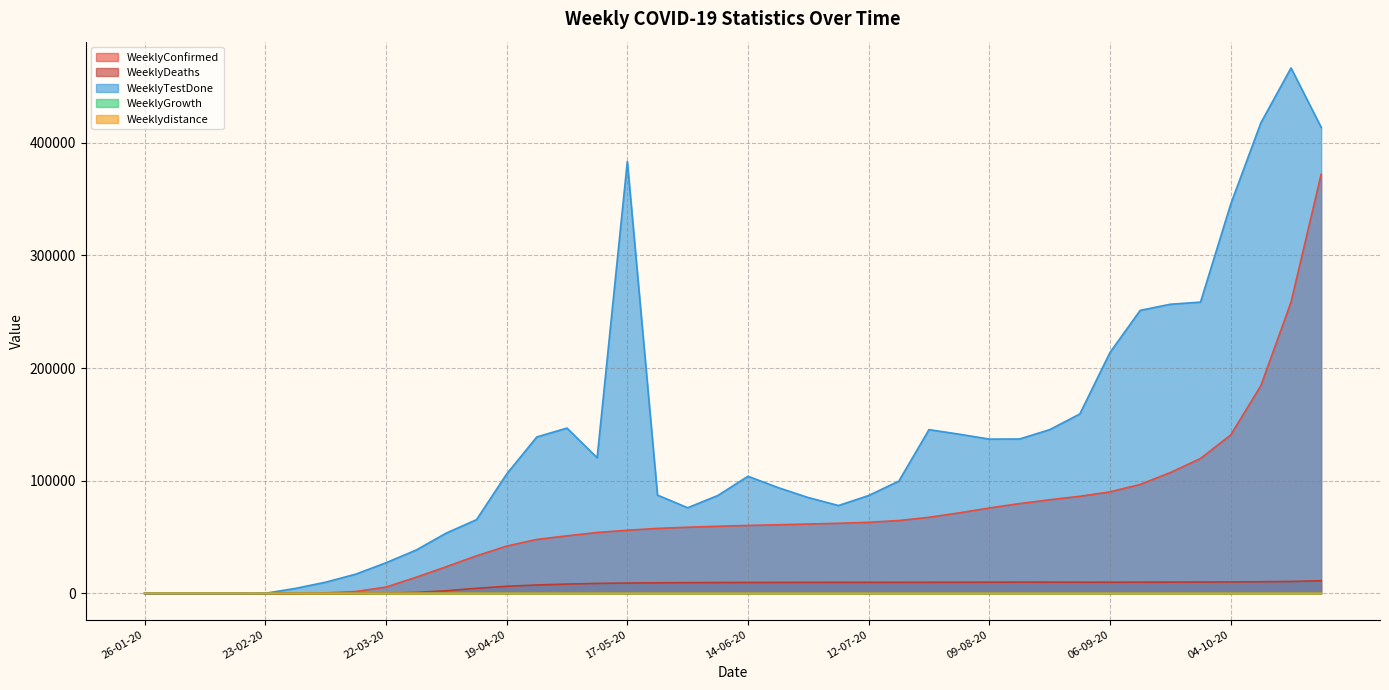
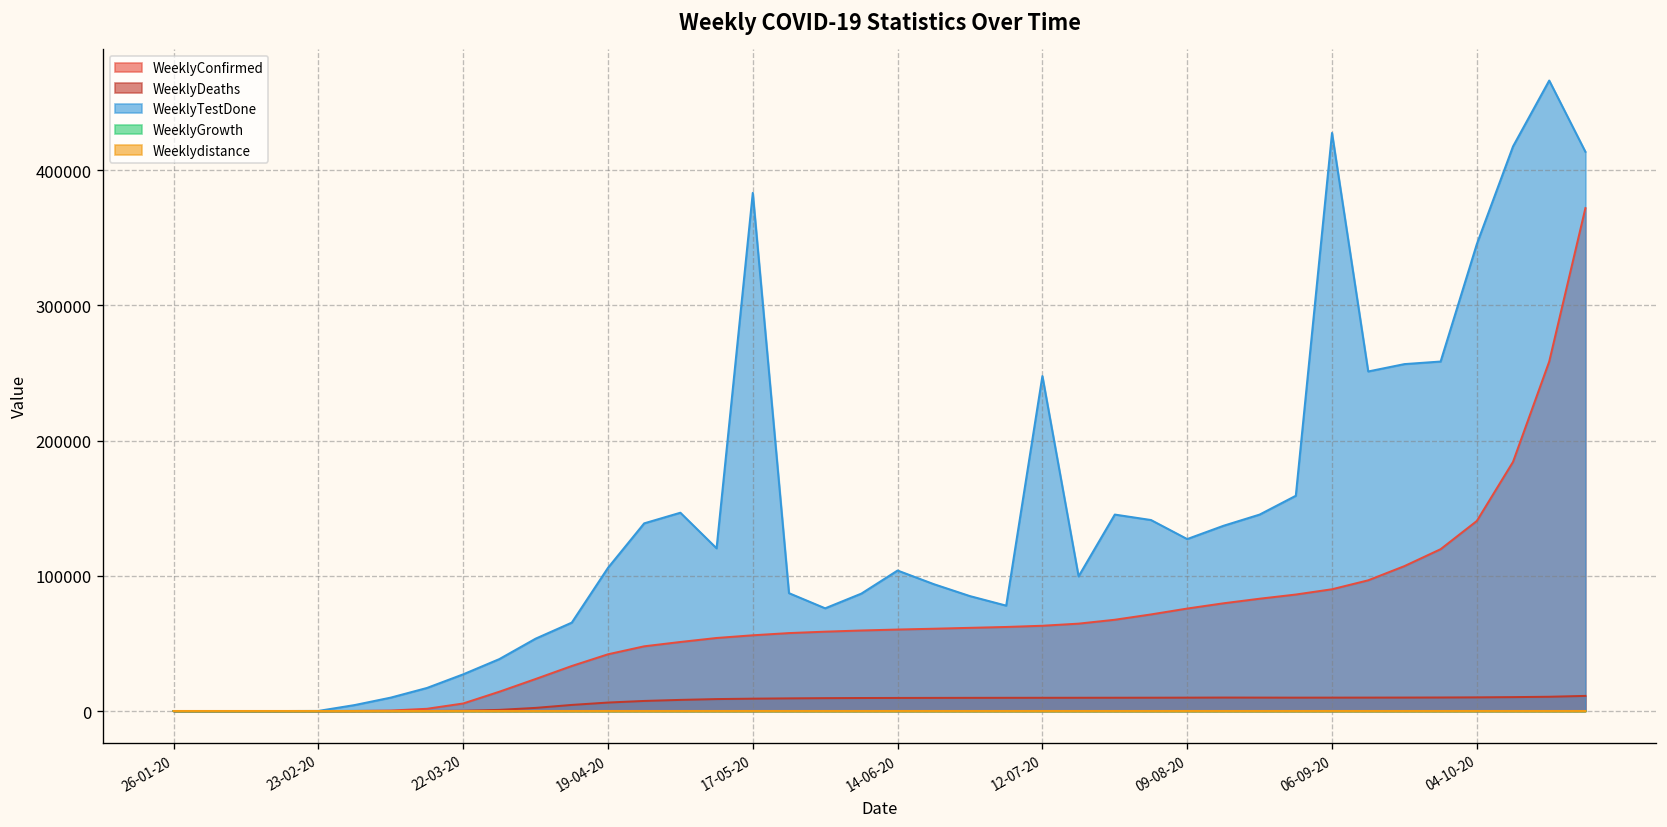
  {
    "WeeklyTestDone": {
      "22-03-20": 27000,
      "19-04-20": 106000,
      "17-05-20": 383000,
      "14-06-20": 104000,
-     "12-07-20": 87000,
-     "09-08-20": 137000,
-     "06-09-20": 214000,
+     "12-07-20": 248000,
+     "09-08-20": 127000,
+     "06-09-20": 428000,
      "04-10-20": 345000
    },
    "Weeklydistance": {
      "19-04-20": 0,
      "17-05-20": 0,
      "14-06-20": 0,
      "12-07-20": 0,
      "09-08-20": 0,
      "06-09-20": 0,
      "04-10-20": 0
    }
  }
